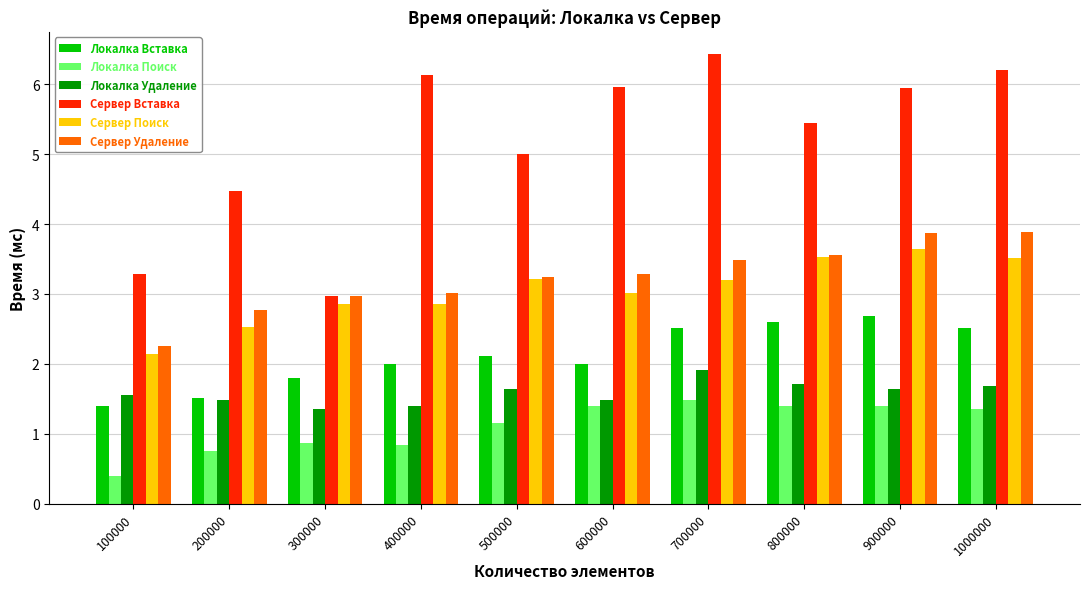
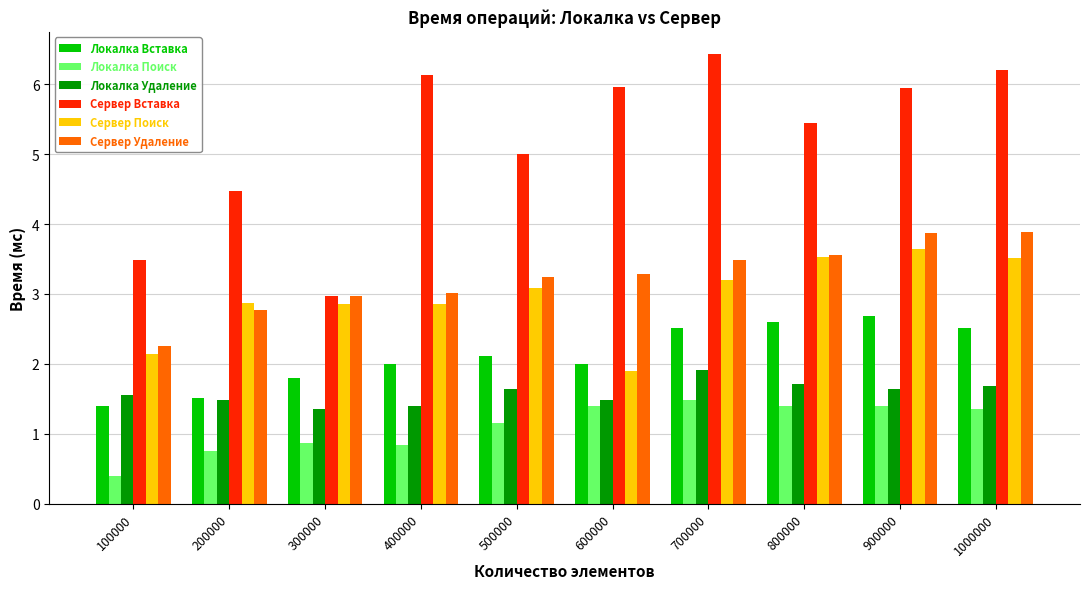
  {
    "Локалка Поиск": {
      "100000": 0.4,
      "200000": 0.8,
      "300000": 0.9,
      "400000": 0.8,
      "500000": 1.2,
      "600000": 1.4,
      "700000": 1.5,
      "800000": 1.4,
      "900000": 1.4,
      "1000000": 1.4
    },
    "Сервер Вставка": {
-     "100000": 3.3,
+     "100000": 3.5,
      "200000": 4.5,
      "300000": 3.0,
      "400000": 6.1,
      "500000": 5.0,
      "600000": 6.0,
      "700000": 6.4,
      "800000": 5.4,
      "900000": 5.9,
      "1000000": 6.2
    },
    "Сервер Поиск": {
      "100000": 2.1,
-     "200000": 2.5,
+     "200000": 2.9,
      "300000": 2.9,
      "400000": 2.9,
-     "500000": 3.2,
-     "600000": 3.0,
+     "500000": 3.1,
+     "600000": 1.9,
      "700000": 3.2,
      "800000": 3.5,
      "900000": 3.6,
      "1000000": 3.5
    },
    "Сервер Удаление": {
      "100000": 2.3,
      "200000": 2.8,
      "300000": 3.0,
      "400000": 3.0,
      "500000": 3.2,
      "600000": 3.3,
      "700000": 3.5,
      "800000": 3.6,
      "900000": 3.9,
      "1000000": 3.9
    }
  }
